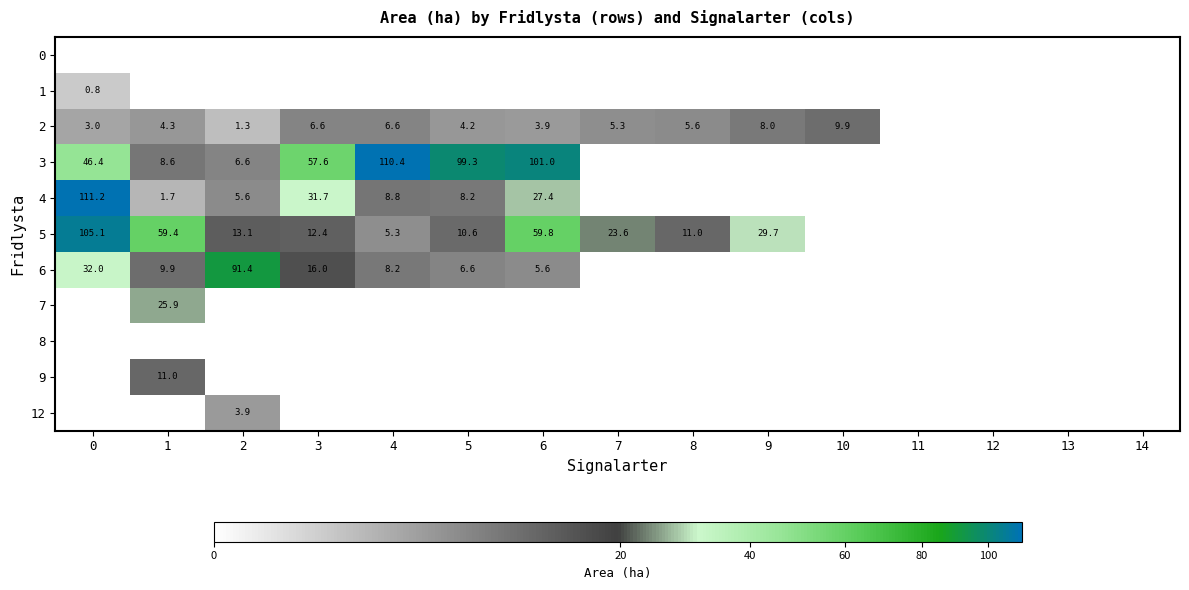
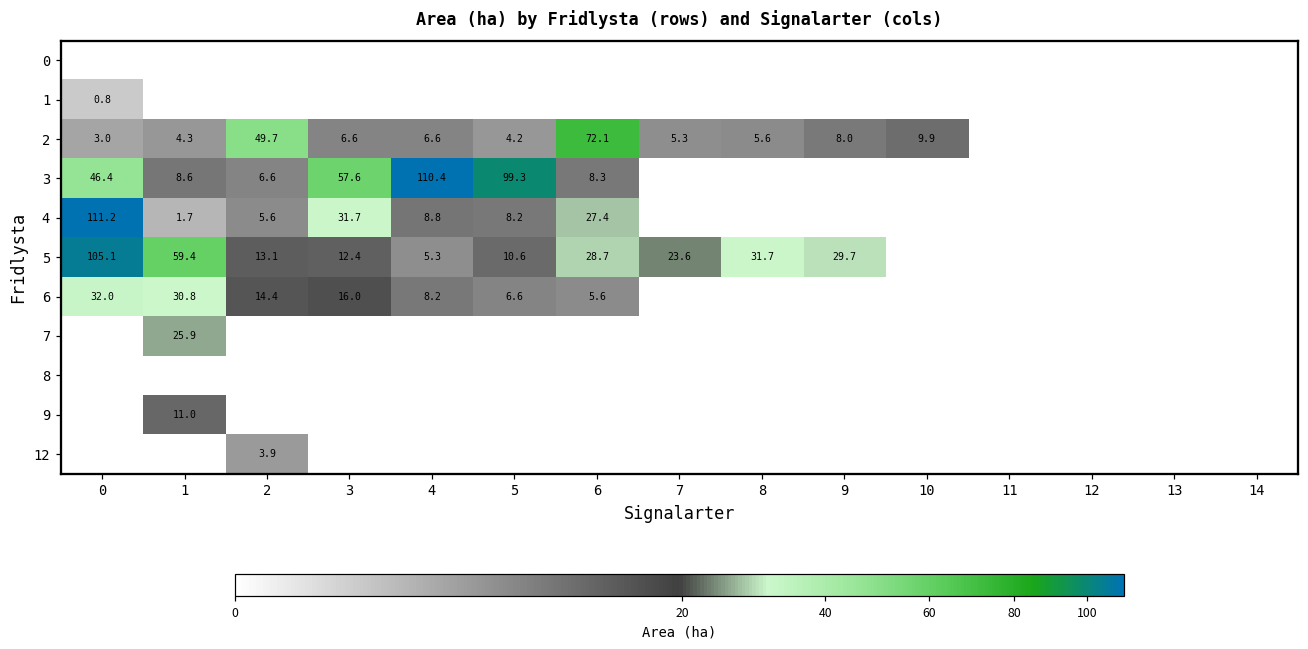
  {
    "1": {
      "0": 0.8
    },
    "2": {
      "0": 3.0,
      "1": 4.3,
-     "2": 1.3,
+     "2": 49.7,
      "3": 6.6,
      "4": 6.6,
      "5": 4.2,
-     "6": 3.9,
+     "6": 72.1,
      "7": 5.3,
      "8": 5.6,
      "9": 8.0,
      "10": 9.9
    },
    "3": {
      "0": 46.4,
      "1": 8.6,
      "2": 6.6,
      "3": 57.6,
      "4": 110.4,
      "5": 99.3,
-     "6": 101.0
+     "6": 8.3
    },
    "4": {
      "0": 111.2,
      "1": 1.7,
      "2": 5.6,
      "3": 31.7,
      "4": 8.8,
      "5": 8.2,
      "6": 27.4
    },
    "5": {
      "0": 105.1,
      "1": 59.4,
      "2": 13.1,
      "3": 12.4,
      "4": 5.3,
      "5": 10.6,
-     "6": 59.8,
+     "6": 28.7,
      "7": 23.6,
-     "8": 11.0,
+     "8": 31.7,
      "9": 29.7
    },
    "6": {
      "0": 32.0,
-     "1": 9.9,
-     "2": 91.4,
+     "1": 30.8,
+     "2": 14.4,
      "3": 16.0,
      "4": 8.2,
      "5": 6.6,
      "6": 5.6
    },
    "7": {
      "1": 25.9
    },
    "9": {
      "1": 11.0
    },
    "12": {
      "2": 3.9
    }
  }
